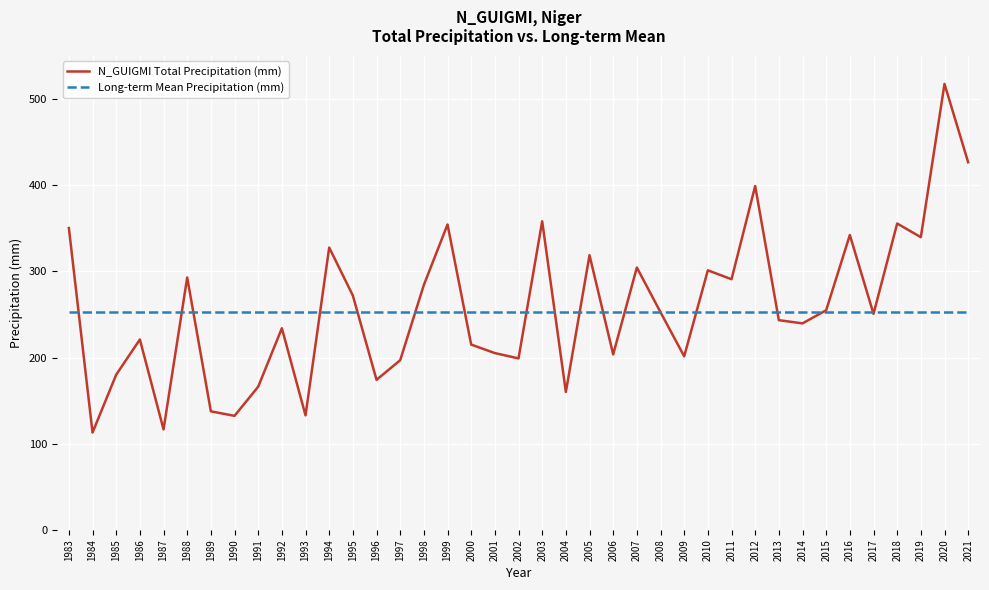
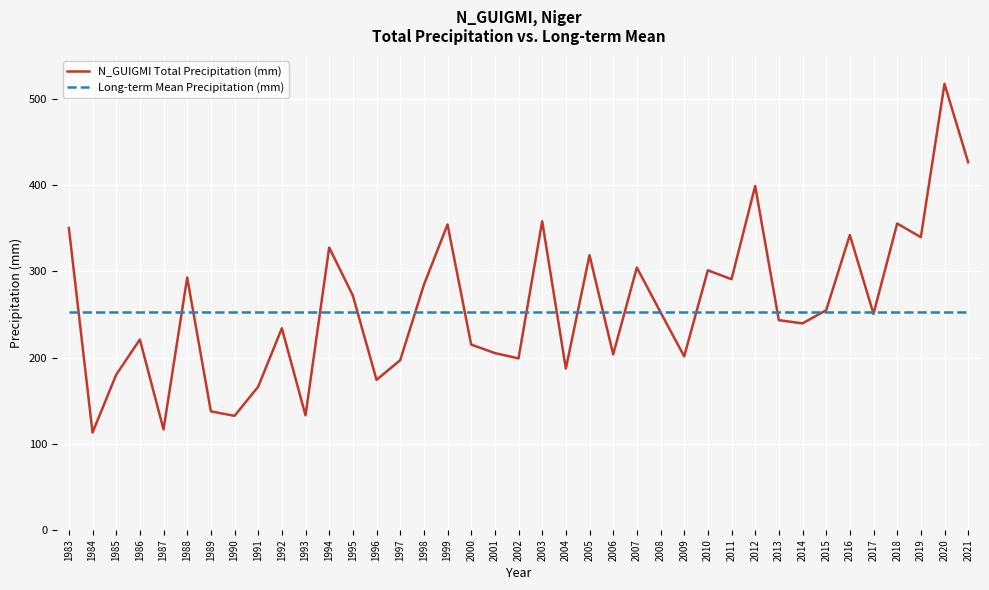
  {
    "N_GUIGMI Total Precipitation (mm)": {
      "1983": 350,
      "1984": 110,
      "1985": 180,
      "1986": 220,
      "1987": 120,
      "1988": 290,
      "1989": 140,
      "1990": 130,
      "1991": 170,
      "1992": 230,
      "1993": 130,
      "1994": 330,
      "1995": 270,
      "1996": 170,
      "1997": 200,
      "1998": 280,
      "1999": 350,
      "2000": 220,
      "2001": 210,
      "2002": 200,
      "2003": 360,
-     "2004": 160,
+     "2004": 190,
      "2005": 320,
      "2006": 200,
      "2007": 300,
      "2009": 200,
      "2010": 300,
      "2011": 290,
      "2012": 400,
      "2013": 240,
      "2014": 240,
      "2016": 340,
      "2018": 360,
      "2019": 340,
      "2020": 520,
      "2021": 430
    },
    "Long-term Mean Precipitation (mm)": {
      "1983": 250,
      "1984": 250,
      "1985": 250,
      "1986": 250,
      "1987": 250,
      "1988": 250,
      "1989": 250,
      "1990": 250,
      "1991": 250,
      "1992": 250,
      "1993": 250,
      "1994": 250,
      "1995": 250,
      "1996": 250,
      "1997": 250,
      "1998": 250,
      "1999": 250,
      "2000": 250,
      "2001": 250,
      "2002": 250,
      "2003": 250,
      "2004": 250,
      "2005": 250,
      "2006": 250,
      "2007": 250,
      "2009": 250,
      "2010": 250,
      "2011": 250,
      "2012": 250,
      "2013": 250,
      "2014": 250,
      "2016": 250,
      "2018": 250,
      "2019": 250,
      "2020": 250,
      "2021": 250
    }
  }
